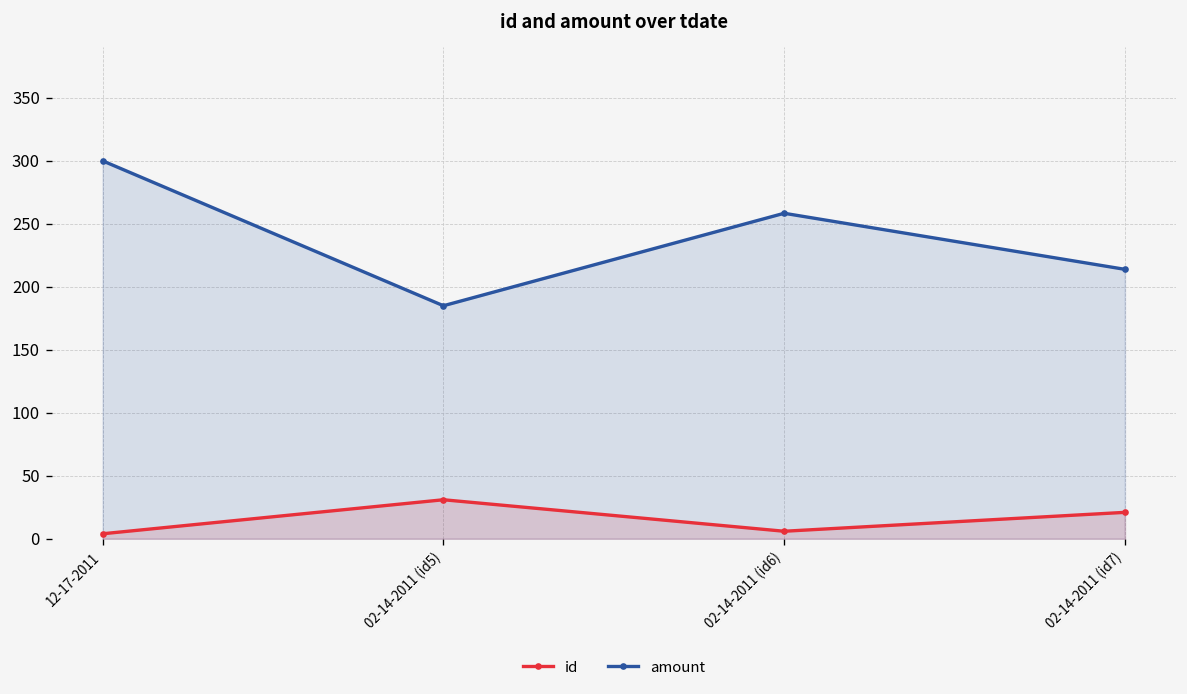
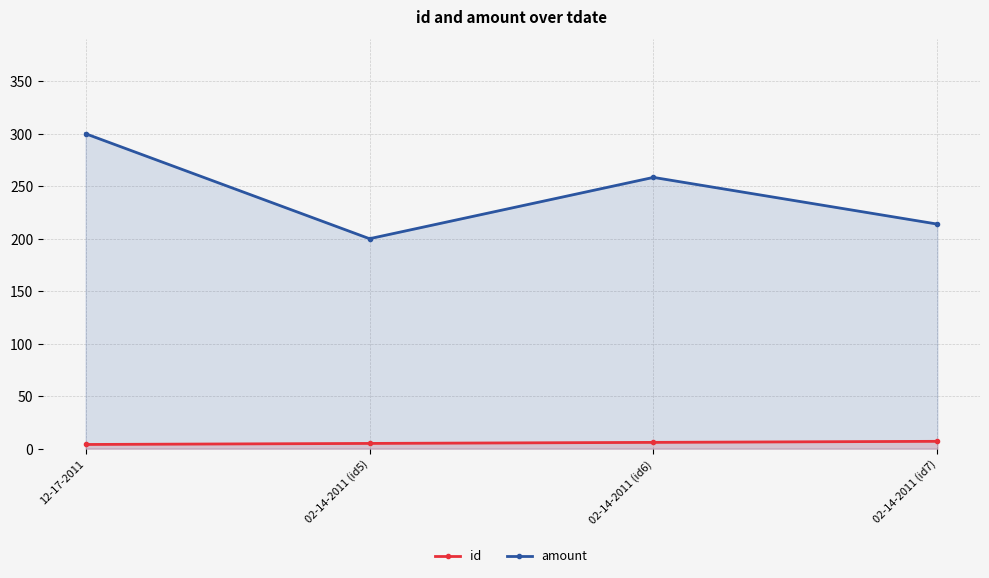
  {
    "id": {
      "12-17-2011": 4,
-     "02-14-2011 (id5)": 31,
+     "02-14-2011 (id5)": 5,
      "02-14-2011 (id6)": 6,
-     "02-14-2011 (id7)": 21
+     "02-14-2011 (id7)": 7
    },
    "amount": {
      "12-17-2011": 300,
-     "02-14-2011 (id5)": 185,
+     "02-14-2011 (id5)": 200,
      "02-14-2011 (id6)": 258,
      "02-14-2011 (id7)": 214
    }
  }
